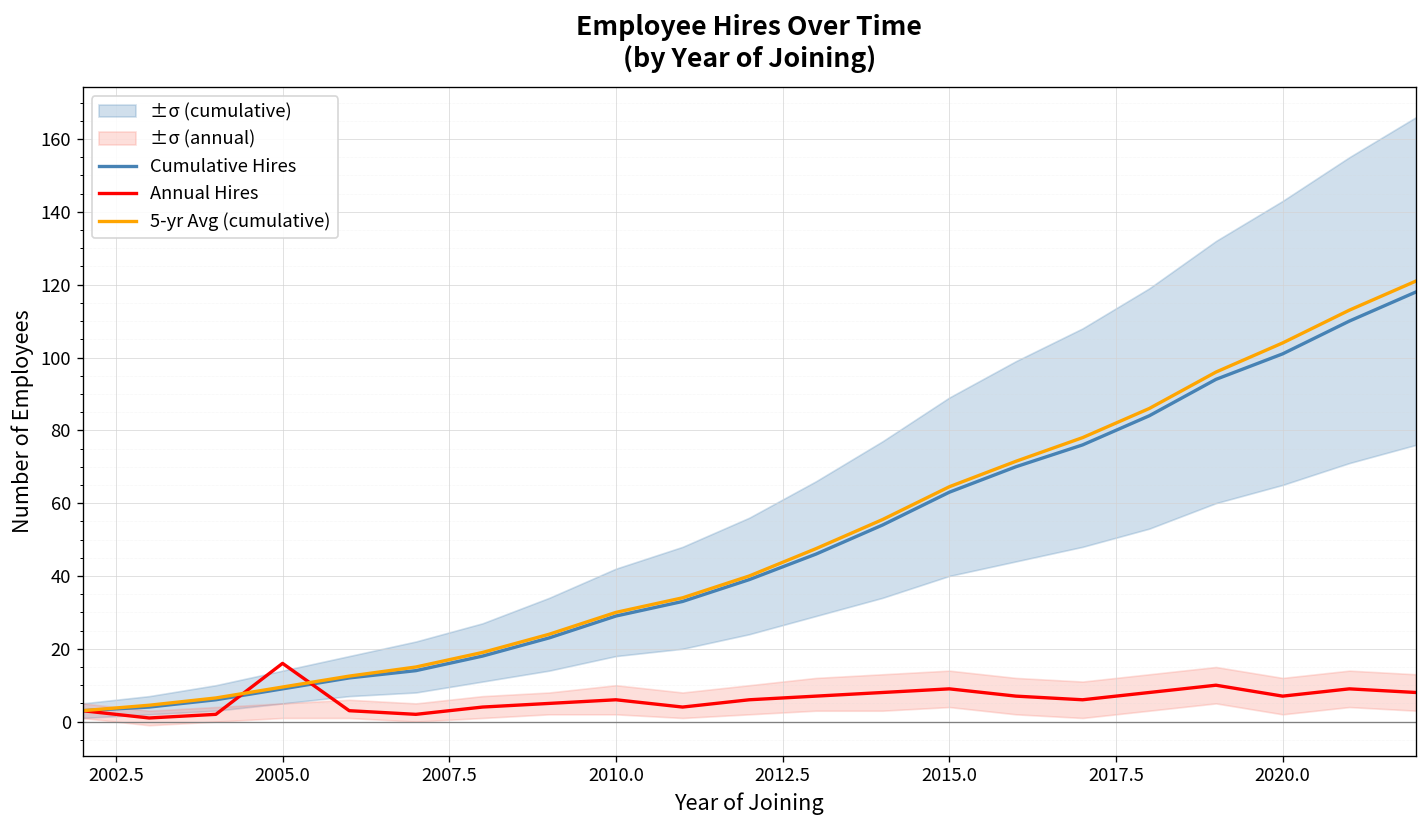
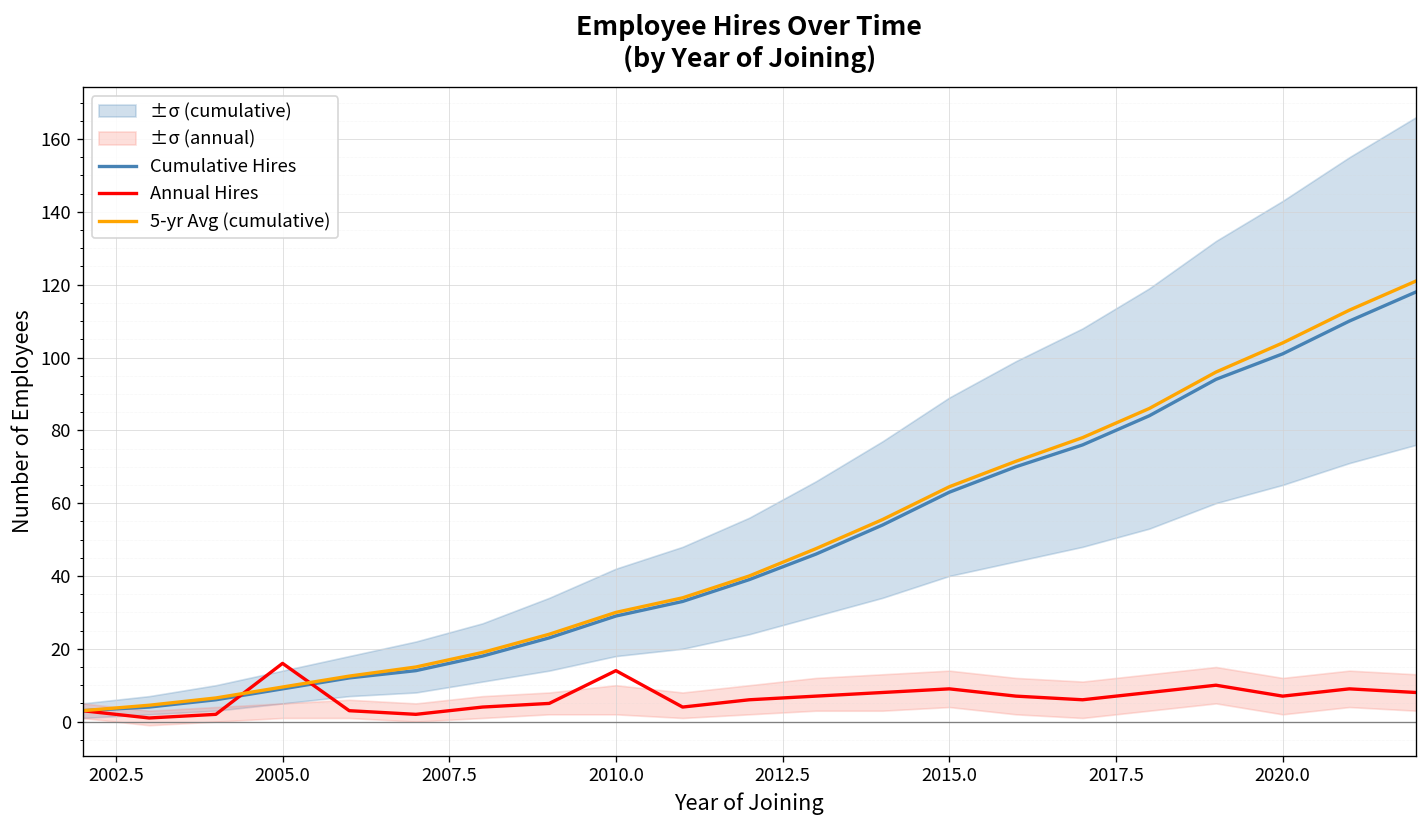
  {
    "Annual Hires": {
      "2005.0": 16,
-     "2010.0": 6,
+     "2010.0": 14,
      "2015.0": 9,
      "2020.0": 7
    },
    "5-yr Avg (cumulative)": {
      "2010.0": 30,
      "2015.0": 65,
      "2020.0": 104
    }
  }
